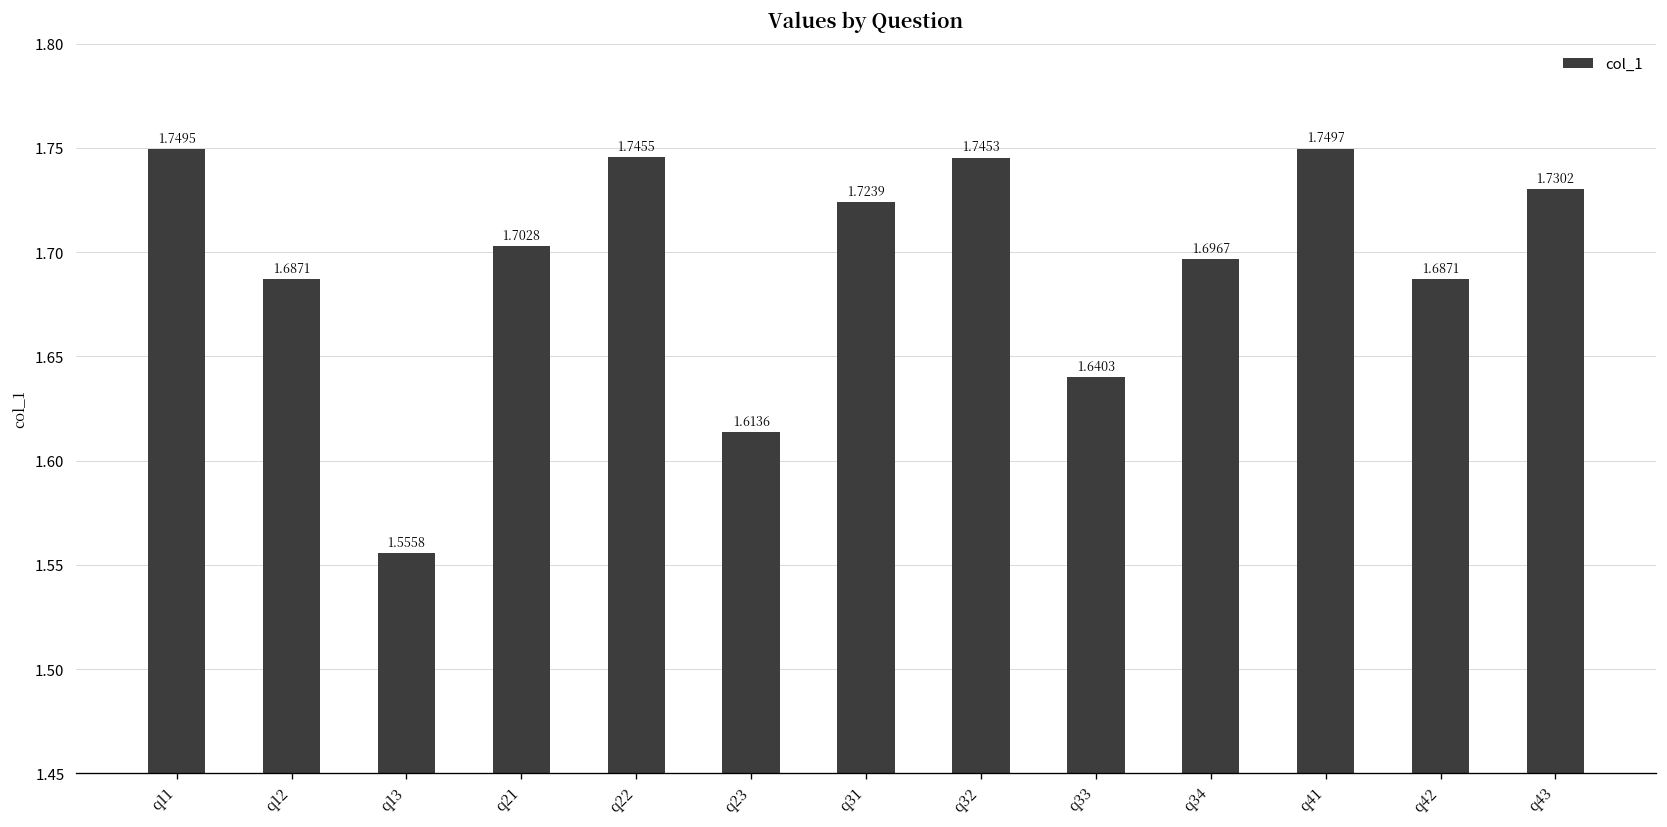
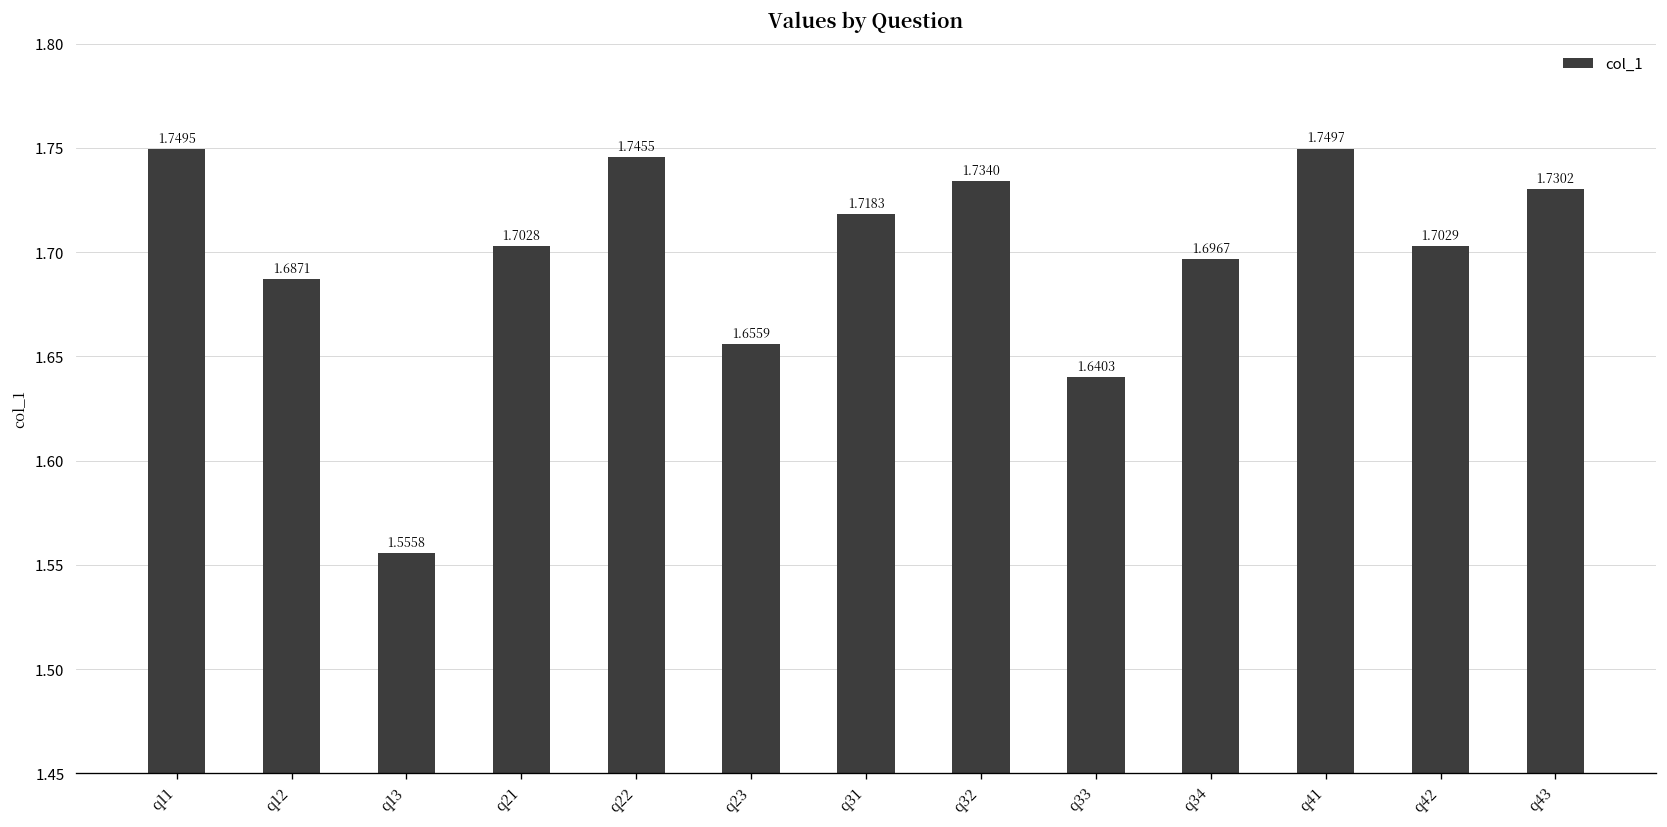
  {
    "q11": 1.7495,
    "q12": 1.6871,
    "q13": 1.5558,
    "q21": 1.7028,
    "q22": 1.7455,
-   "q23": 1.6136,
-   "q31": 1.7239,
-   "q32": 1.7453,
+   "q23": 1.6559,
+   "q31": 1.7183,
+   "q32": 1.7340,
    "q33": 1.6403,
    "q34": 1.6967,
    "q41": 1.7497,
-   "q42": 1.6871,
+   "q42": 1.7029,
    "q43": 1.7302
  }
